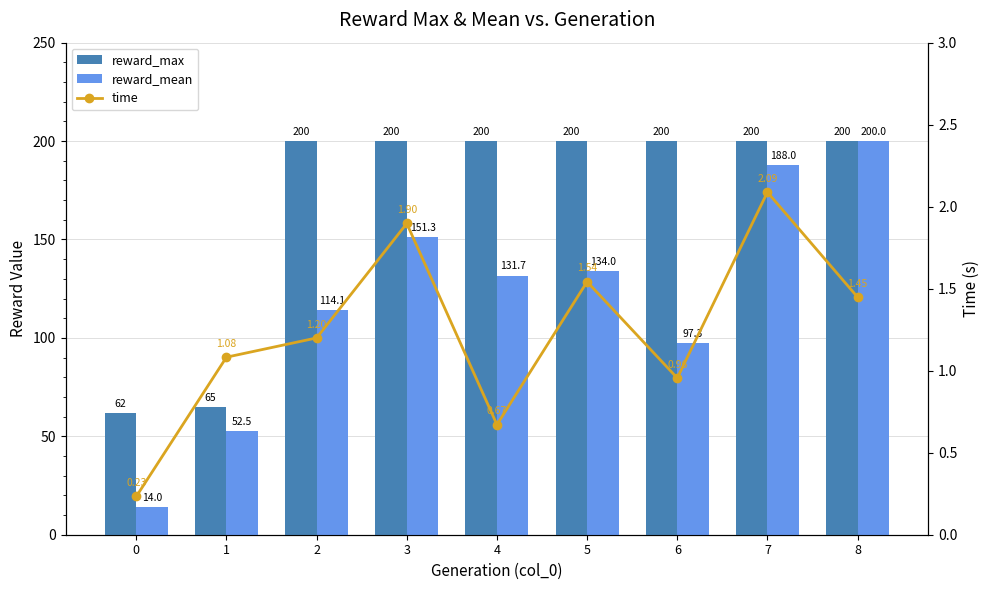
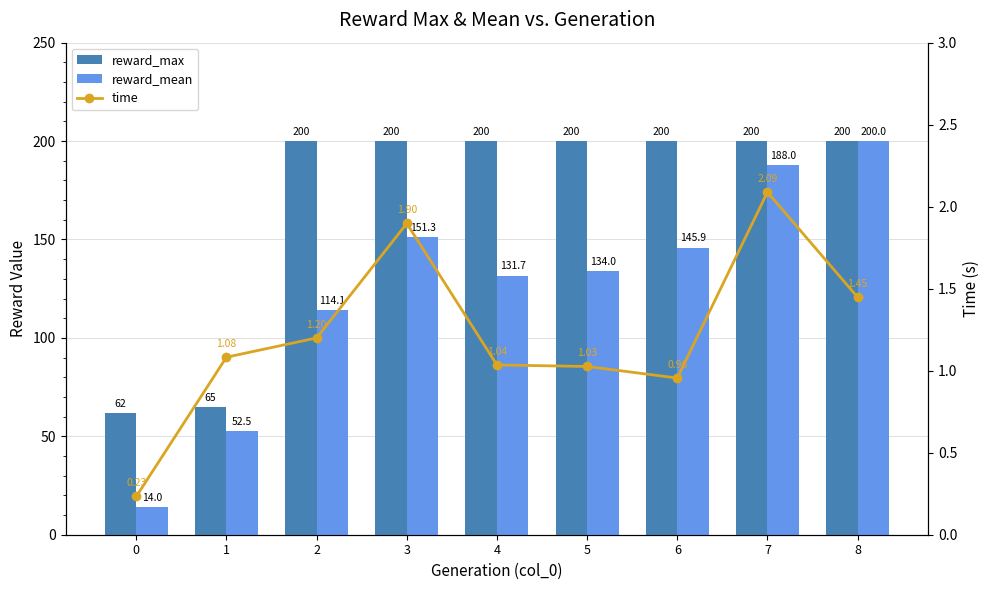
  {
    "reward_max": {
      "0": 62,
      "1": 65,
      "2": 200,
      "3": 200,
      "4": 200,
      "5": 200,
      "6": 200,
      "7": 200,
      "8": 200
    },
    "reward_mean": {
      "0": 14.0,
      "1": 52.5,
      "2": 114.1,
      "3": 151.3,
      "4": 131.7,
      "5": 134.0,
-     "6": 97.3,
+     "6": 145.9,
      "7": 188.0,
      "8": 200.0
    },
    "time": {
      "0": 0.23,
      "1": 1.08,
      "2": 1.20,
      "3": 1.90,
-     "4": 0.67,
-     "5": 1.54,
+     "4": 1.04,
+     "5": 1.03,
      "6": 0.96,
      "7": 2.09,
      "8": 1.45
    }
  }
